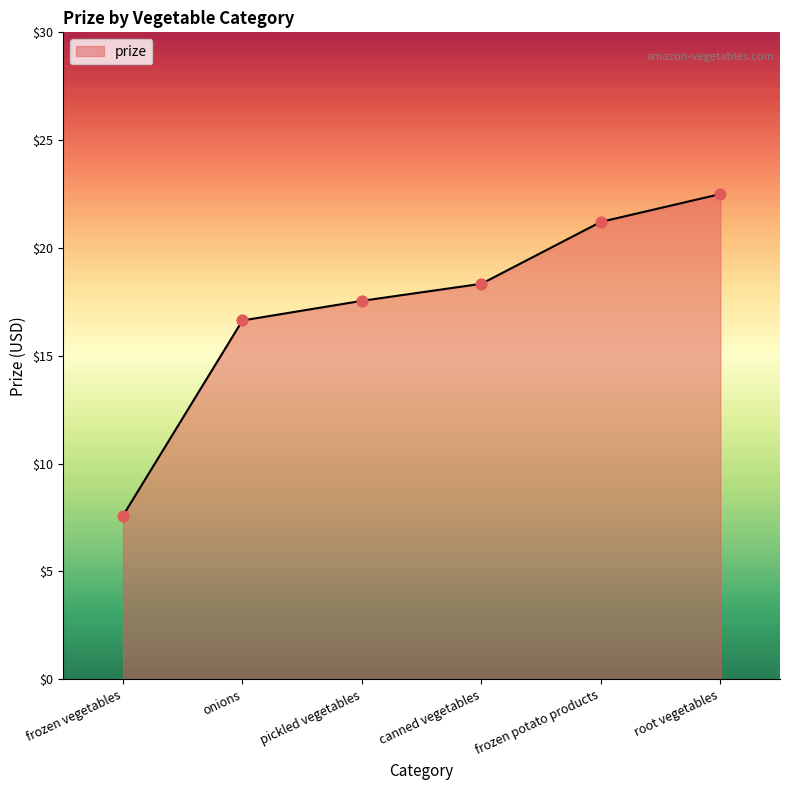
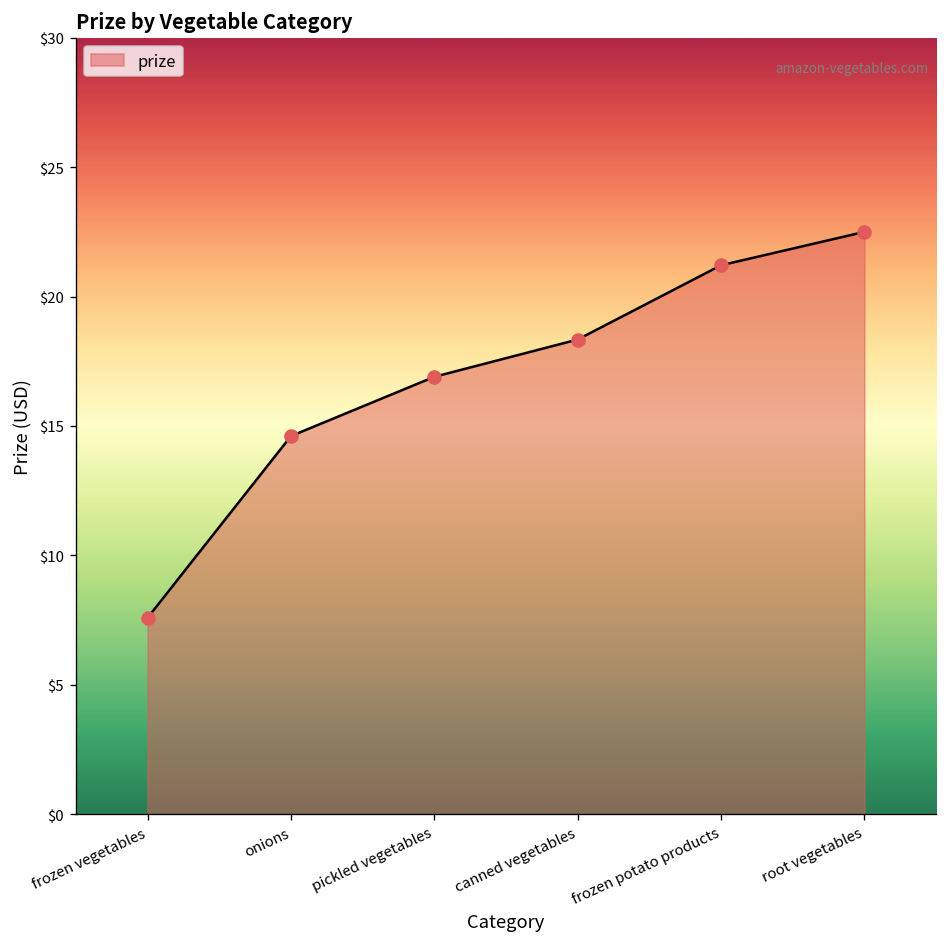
  {
    "frozen vegetables": "$7.6",
-   "onions": "$16.6",
-   "pickled vegetables": "$17.6",
+   "onions": "$14.6",
+   "pickled vegetables": "$16.9",
    "canned vegetables": "$18.3",
    "frozen potato products": "$21.2",
    "root vegetables": "$22.5"
  }
